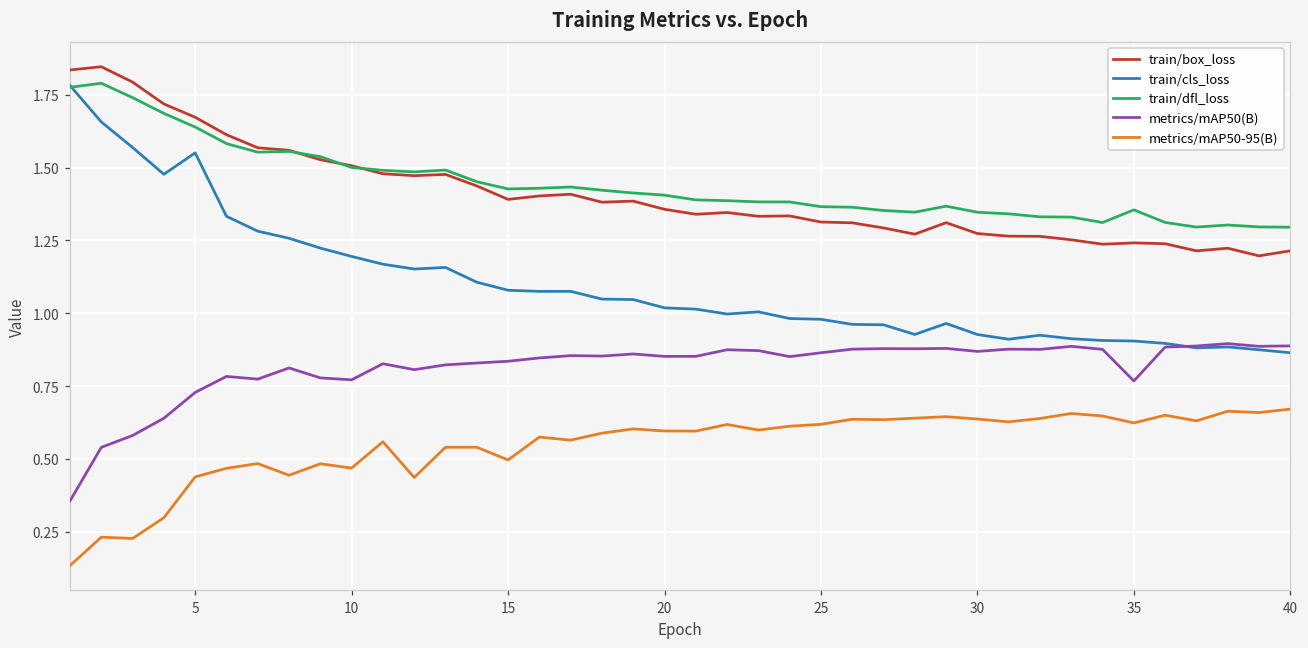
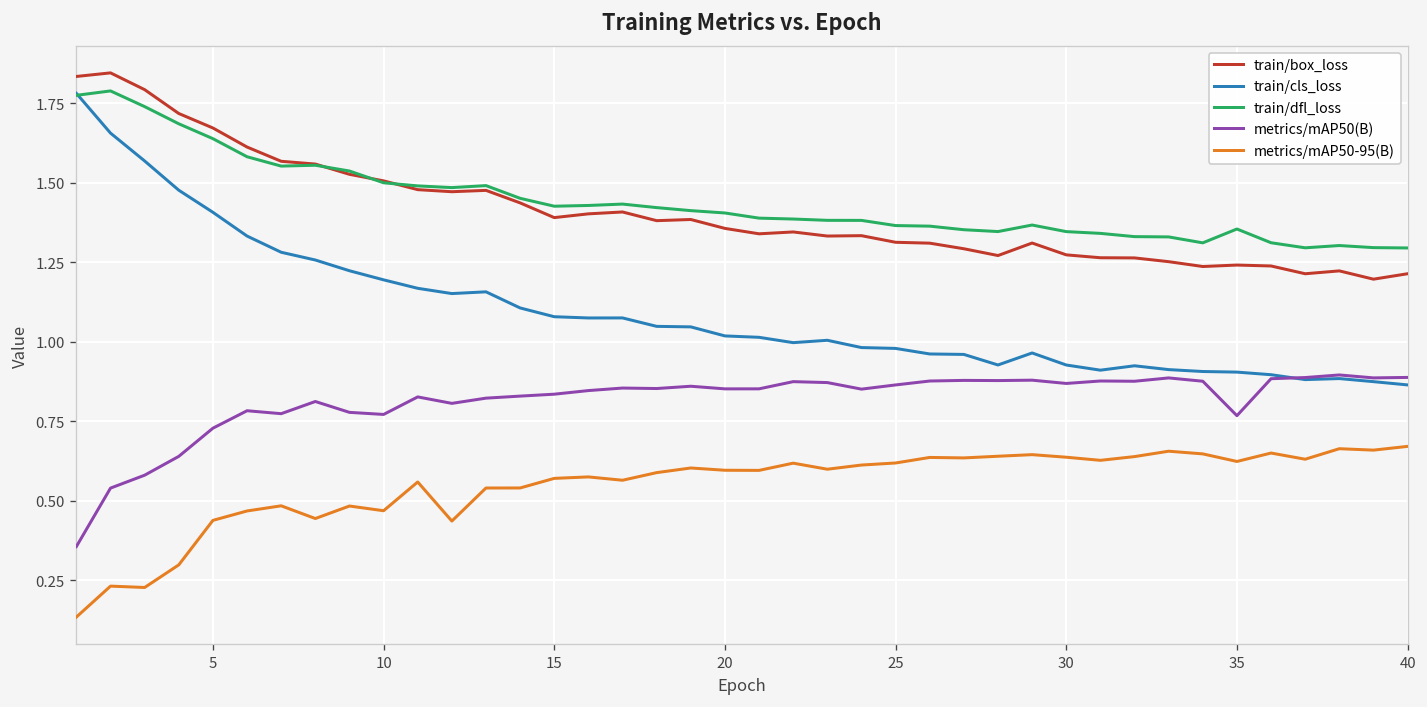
  {
    "train/box_loss": {
      "5": 1.67,
      "15": 1.39,
      "20": 1.36,
      "25": 1.31,
      "30": 1.27,
      "35": 1.24,
      "40": 1.21
    },
    "train/cls_loss": {
-     "5": 1.55,
+     "5": 1.41,
      "10": 1.19,
      "15": 1.08,
      "20": 1.02,
      "25": 0.98,
      "30": 0.93,
      "35": 0.90,
      "40": 0.86
    },
    "train/dfl_loss": {
      "5": 1.64,
      "15": 1.43,
      "20": 1.41,
      "25": 1.37,
      "30": 1.35,
      "35": 1.35,
      "40": 1.30
    },
    "metrics/mAP50(B)": {
      "5": 0.73,
      "10": 0.77,
      "15": 0.84,
      "20": 0.85,
      "25": 0.86,
      "30": 0.87,
      "35": 0.77,
      "40": 0.89
    },
    "metrics/mAP50-95(B)": {
      "5": 0.44,
      "10": 0.47,
-     "15": 0.50,
+     "15": 0.57,
      "20": 0.60,
      "25": 0.62,
      "30": 0.64,
      "35": 0.62,
      "40": 0.67
    }
  }
